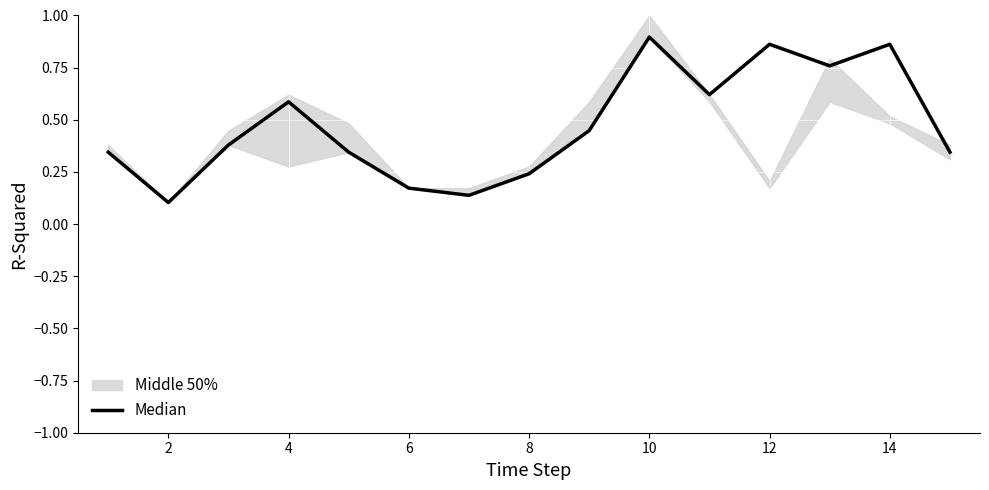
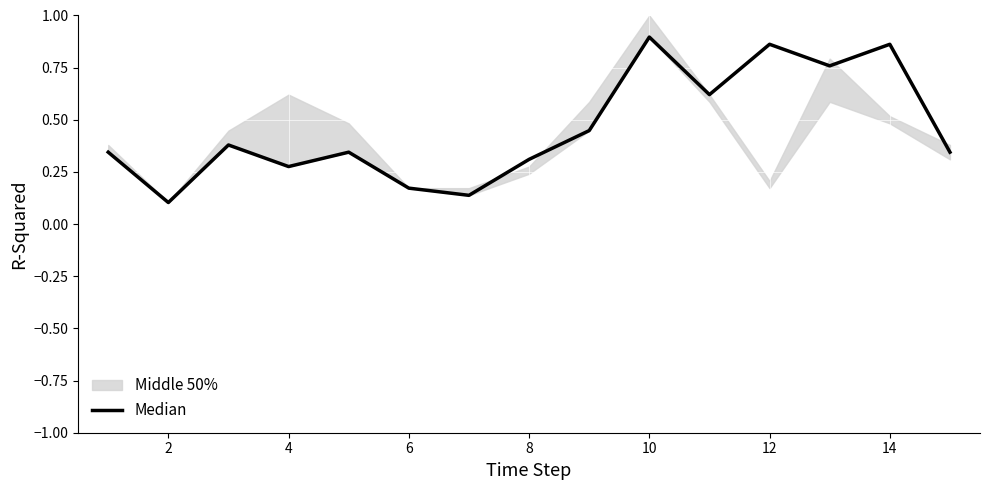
  {
    "Median": {
-     "4": 0.59,
-     "8": 0.24,
+     "4": 0.28,
+     "8": 0.31,
      "10": 0.90,
      "12": 0.86,
      "14": 0.86
    }
  }
